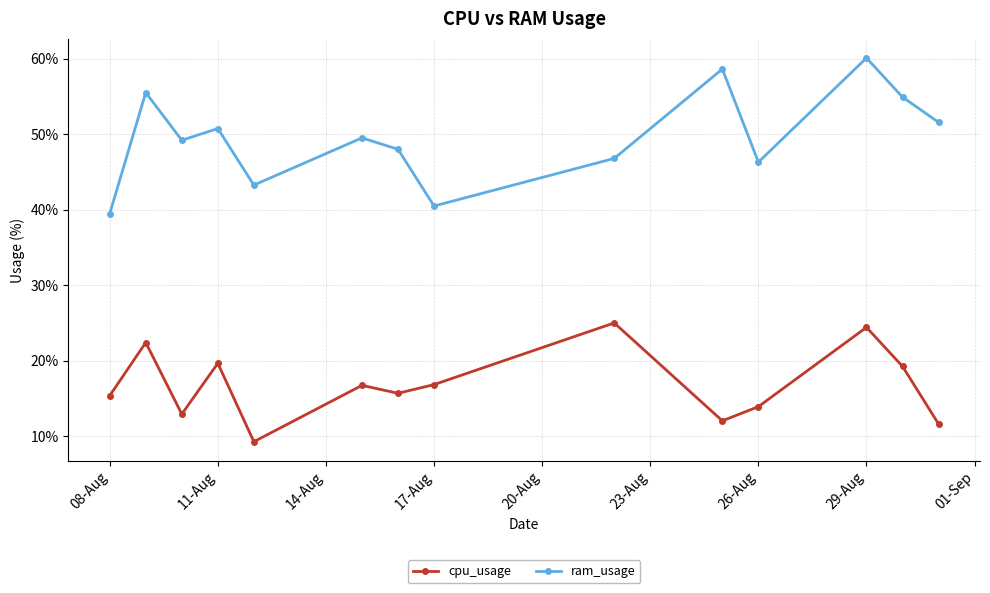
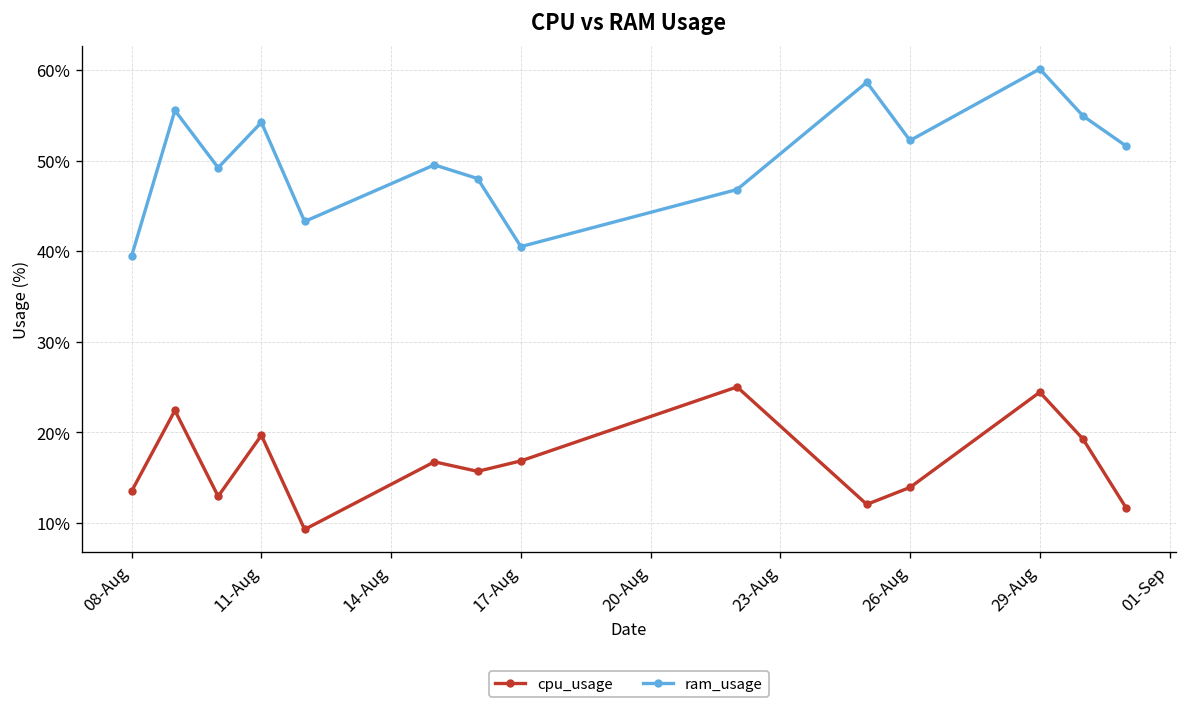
  {
    "cpu_usage": {
-     "08-Aug": "15%",
+     "08-Aug": "14%",
      "11-Aug": "20%",
      "17-Aug": "17%",
      "26-Aug": "14%",
      "29-Aug": "24%"
    },
    "ram_usage": {
      "08-Aug": "39%",
-     "11-Aug": "51%",
+     "11-Aug": "54%",
      "17-Aug": "41%",
-     "26-Aug": "46%",
+     "26-Aug": "52%",
      "29-Aug": "60%"
    }
  }
